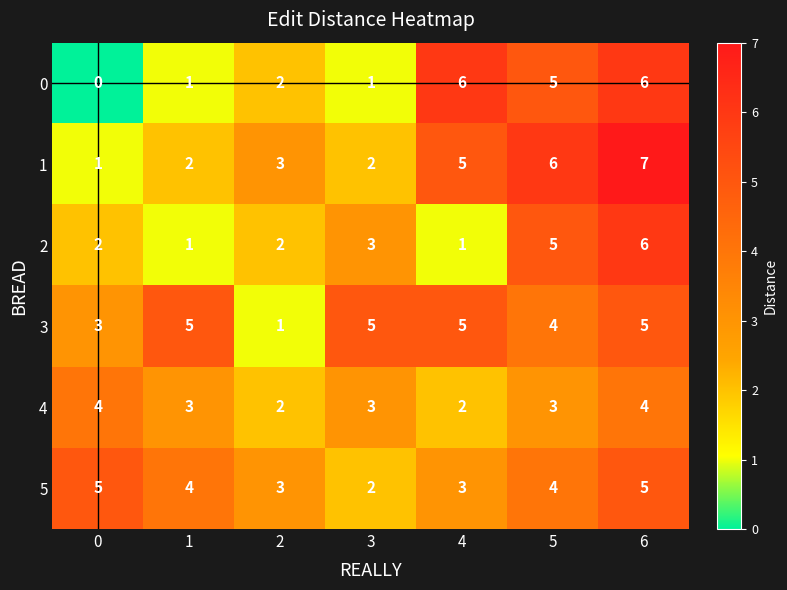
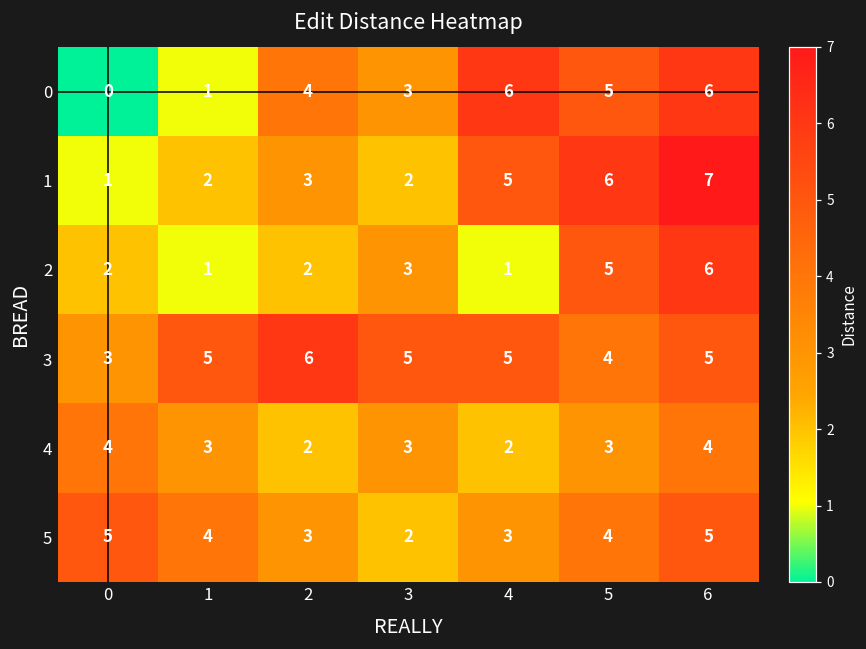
  {
    "0": {
      "0": 0,
      "1": 1,
-     "2": 2,
-     "3": 1,
+     "2": 4,
+     "3": 3,
      "4": 6,
      "5": 5,
      "6": 6
    },
    "1": {
      "0": 1,
      "1": 2,
      "2": 3,
      "3": 2,
      "4": 5,
      "5": 6,
      "6": 7
    },
    "2": {
      "0": 2,
      "1": 1,
      "2": 2,
      "3": 3,
      "4": 1,
      "5": 5,
      "6": 6
    },
    "3": {
      "0": 3,
      "1": 5,
-     "2": 1,
+     "2": 6,
      "3": 5,
      "4": 5,
      "5": 4,
      "6": 5
    },
    "4": {
      "0": 4,
      "1": 3,
      "2": 2,
      "3": 3,
      "4": 2,
      "5": 3,
      "6": 4
    },
    "5": {
      "0": 5,
      "1": 4,
      "2": 3,
      "3": 2,
      "4": 3,
      "5": 4,
      "6": 5
    }
  }
